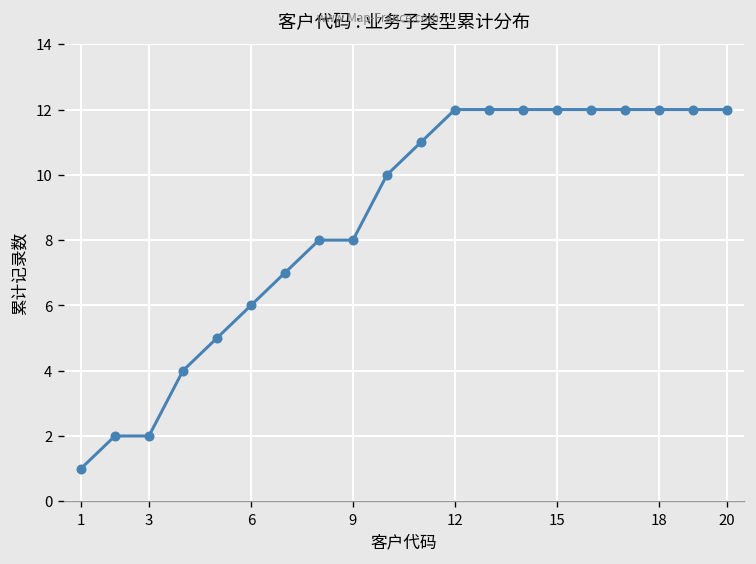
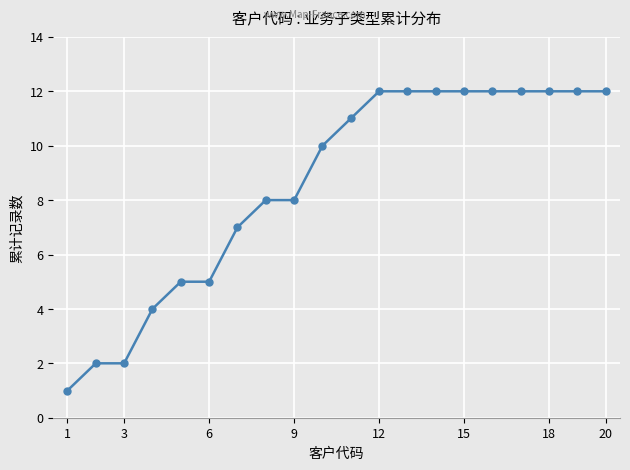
  {
    "1": 1,
    "3": 2,
-   "6": 6,
+   "6": 5,
    "9": 8,
    "12": 12,
    "15": 12,
    "18": 12,
    "20": 12
  }
